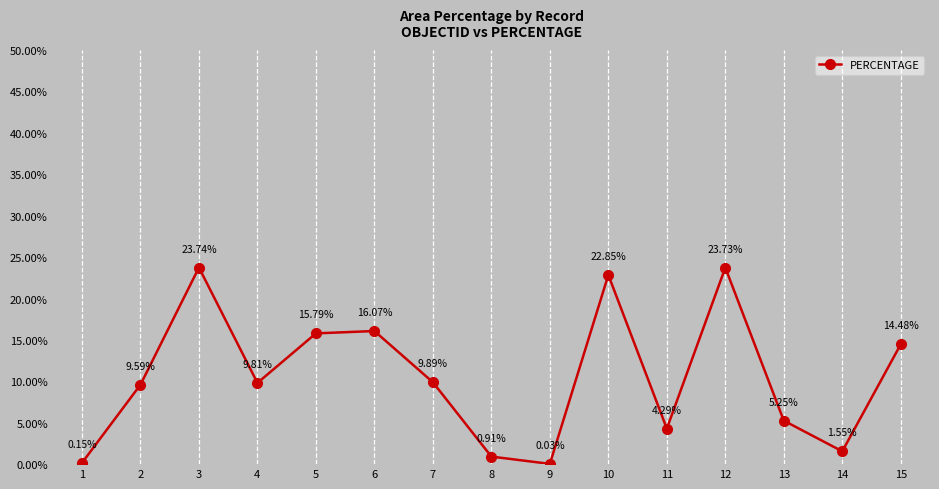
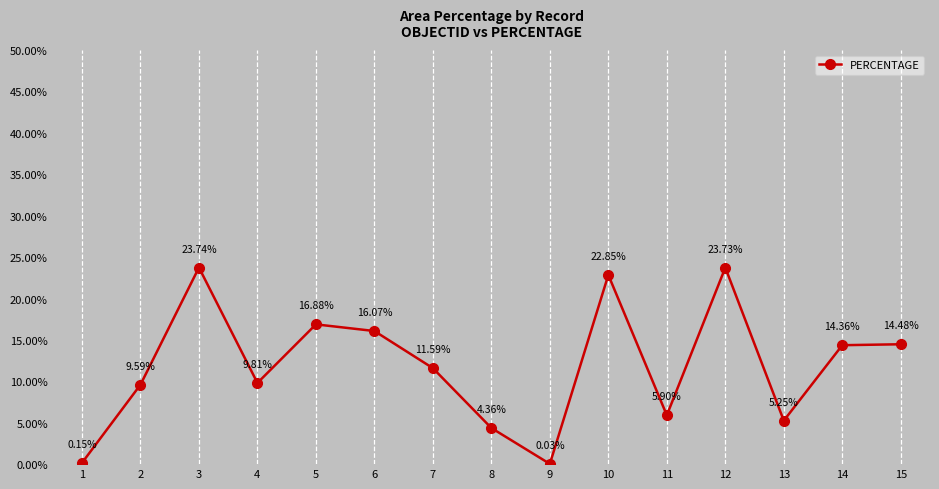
  {
    "1": "0.15%",
    "2": "9.59%",
    "3": "23.74%",
    "4": "9.81%",
-   "5": "15.79%",
+   "5": "16.88%",
    "6": "16.07%",
-   "7": "9.89%",
-   "8": "0.91%",
+   "7": "11.59%",
+   "8": "4.36%",
    "9": "0.03%",
    "10": "22.85%",
-   "11": "4.29%",
+   "11": "5.90%",
    "12": "23.73%",
    "13": "5.25%",
-   "14": "1.55%",
+   "14": "14.36%",
    "15": "14.48%"
  }
